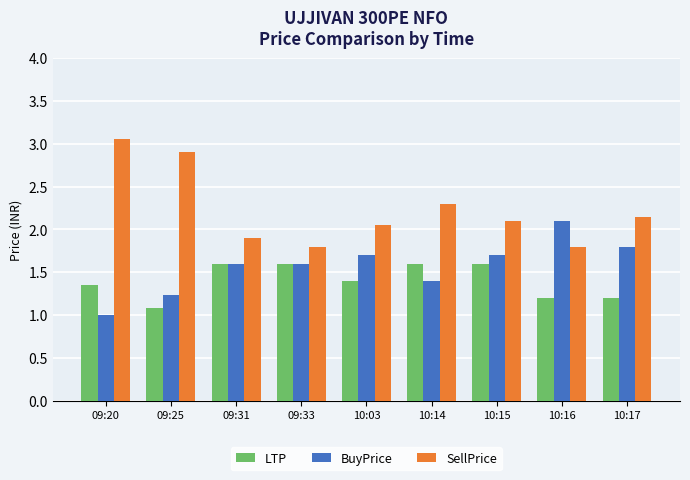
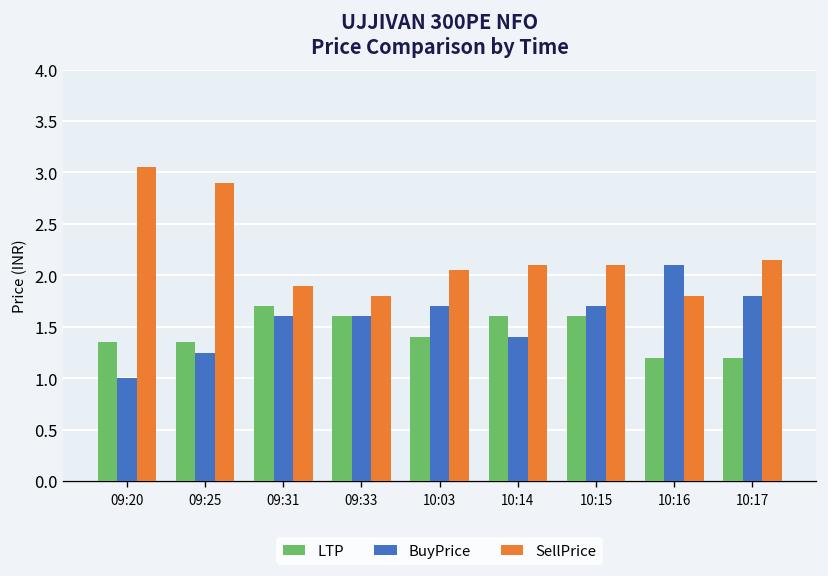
  {
    "LTP": {
      "09:20": 1.4,
-     "09:25": 1.1,
-     "09:31": 1.6,
+     "09:25": 1.4,
+     "09:31": 1.7,
      "09:33": 1.6,
      "10:03": 1.4,
      "10:14": 1.6,
      "10:15": 1.6,
      "10:16": 1.2,
      "10:17": 1.2
    },
    "BuyPrice": {
      "09:20": 1.0,
      "09:25": 1.2,
      "09:31": 1.6,
      "09:33": 1.6,
      "10:03": 1.7,
      "10:14": 1.4,
      "10:15": 1.7,
      "10:16": 2.1,
      "10:17": 1.8
    },
    "SellPrice": {
      "09:20": 3.1,
      "09:25": 2.9,
      "09:31": 1.9,
      "09:33": 1.8,
      "10:03": 2.1,
-     "10:14": 2.3,
+     "10:14": 2.1,
      "10:15": 2.1,
      "10:16": 1.8,
      "10:17": 2.2
    }
  }
